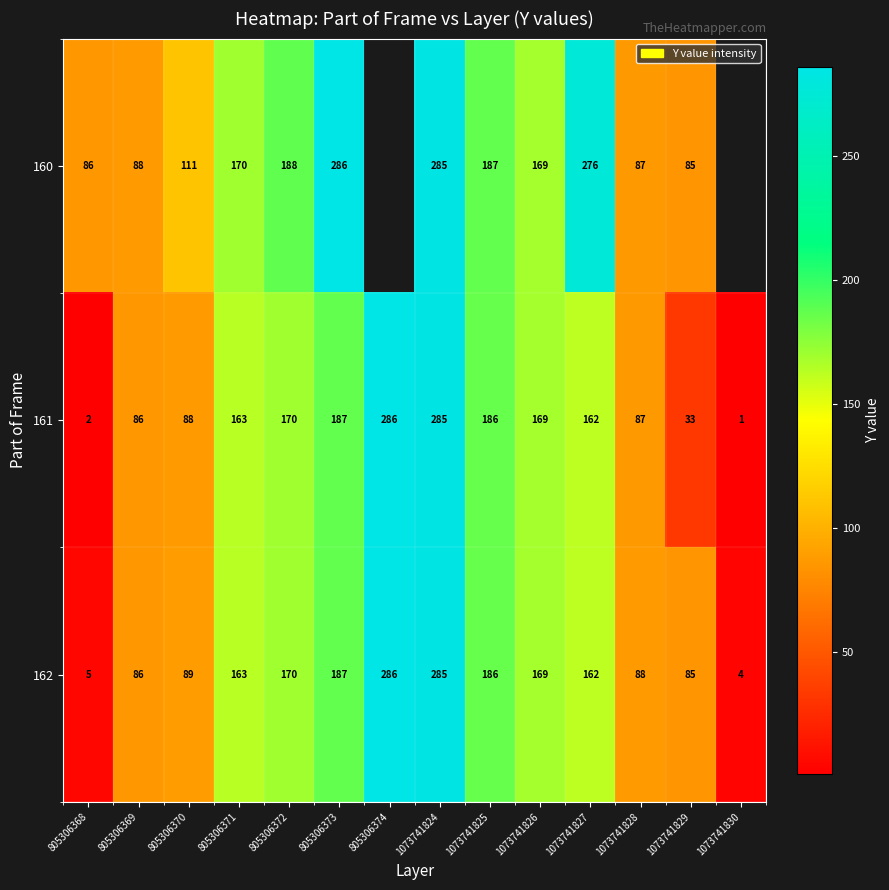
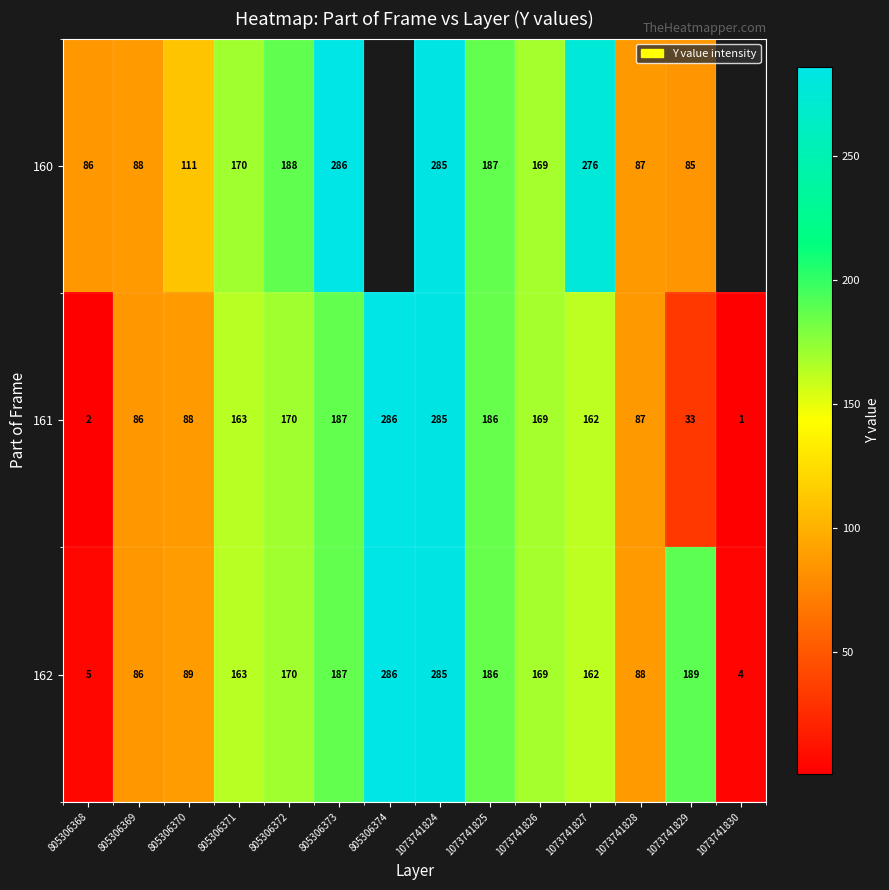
  {
    "160": {
      "805306368": 86,
      "805306369": 88,
      "805306370": 111,
      "805306371": 170,
      "805306372": 188,
      "805306373": 286,
      "1073741824": 285,
      "1073741825": 187,
      "1073741826": 169,
      "1073741827": 276,
      "1073741828": 87,
      "1073741829": 85
    },
    "161": {
      "805306368": 2,
      "805306369": 86,
      "805306370": 88,
      "805306371": 163,
      "805306372": 170,
      "805306373": 187,
      "805306374": 286,
      "1073741824": 285,
      "1073741825": 186,
      "1073741826": 169,
      "1073741827": 162,
      "1073741828": 87,
      "1073741829": 33,
      "1073741830": 1
    },
    "162": {
      "805306368": 5,
      "805306369": 86,
      "805306370": 89,
      "805306371": 163,
      "805306372": 170,
      "805306373": 187,
      "805306374": 286,
      "1073741824": 285,
      "1073741825": 186,
      "1073741826": 169,
      "1073741827": 162,
      "1073741828": 88,
-     "1073741829": 85,
+     "1073741829": 189,
      "1073741830": 4
    }
  }
